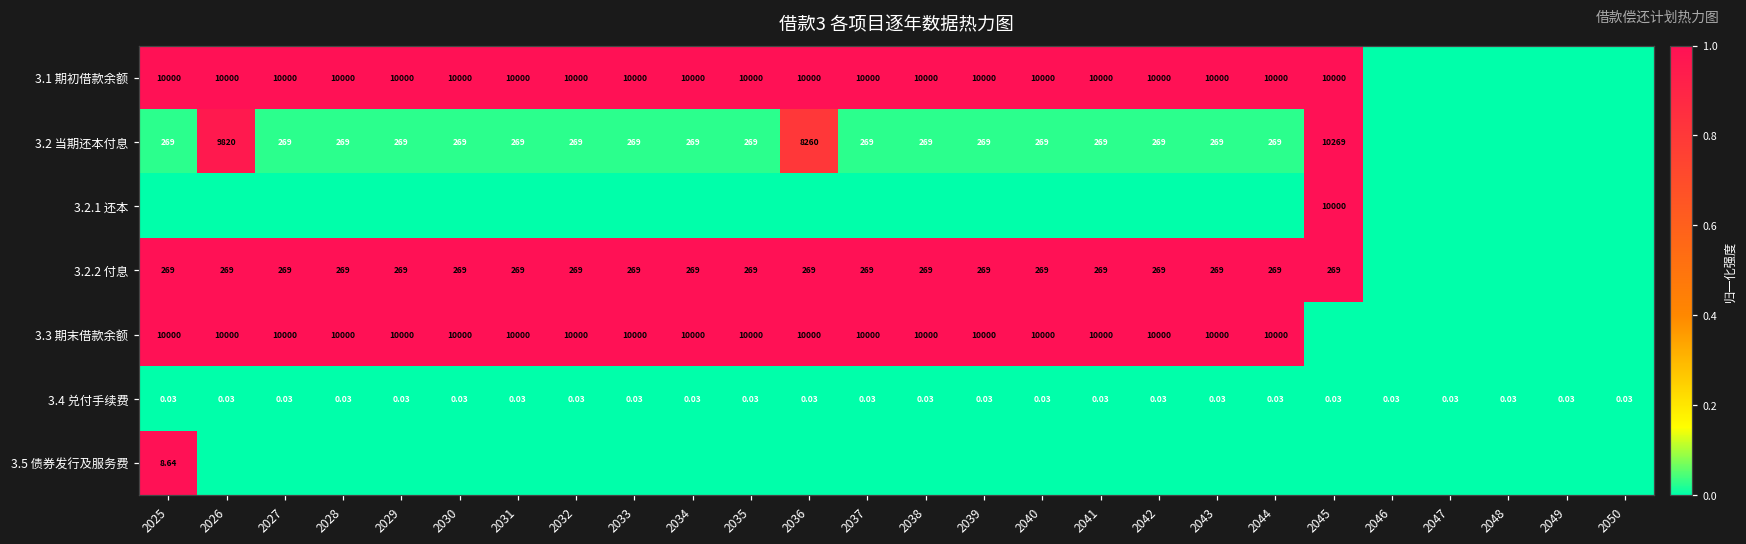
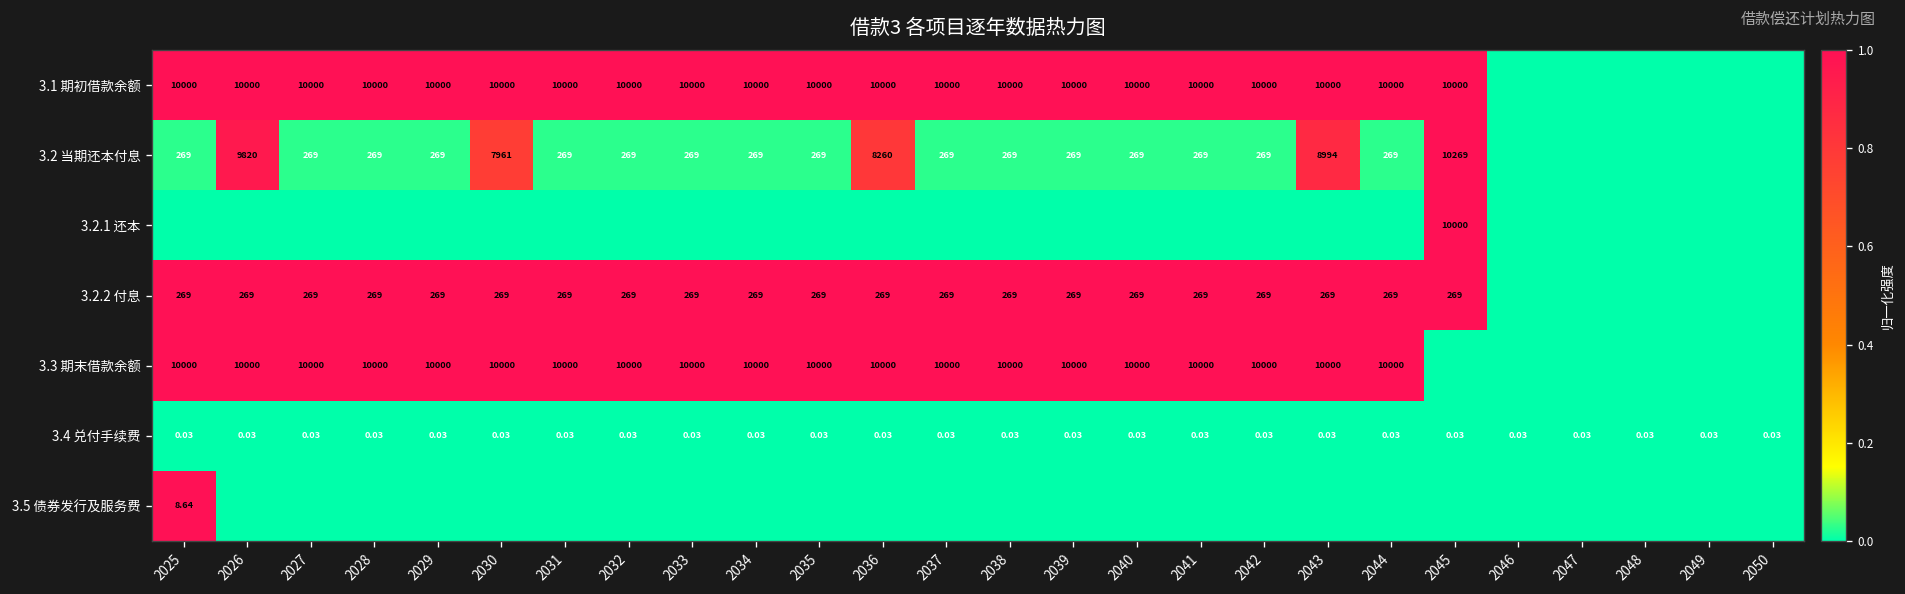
  {
    "3.1 期初借款余额": {
      "2025": 10000,
      "2026": 10000,
      "2027": 10000,
      "2028": 10000,
      "2029": 10000,
      "2030": 10000,
      "2031": 10000,
      "2032": 10000,
      "2033": 10000,
      "2034": 10000,
      "2035": 10000,
      "2036": 10000,
      "2037": 10000,
      "2038": 10000,
      "2039": 10000,
      "2040": 10000,
      "2041": 10000,
      "2042": 10000,
      "2043": 10000,
      "2044": 10000,
      "2045": 10000
    },
    "3.2 当期还本付息": {
      "2025": 269,
      "2026": 9820,
      "2027": 269,
      "2028": 269,
      "2029": 269,
-     "2030": 269,
+     "2030": 7961,
      "2031": 269,
      "2032": 269,
      "2033": 269,
      "2034": 269,
      "2035": 269,
      "2036": 8260,
      "2037": 269,
      "2038": 269,
      "2039": 269,
      "2040": 269,
      "2041": 269,
      "2042": 269,
-     "2043": 269,
+     "2043": 8994,
      "2044": 269,
      "2045": 10269
    },
    "3.2.1 还本": {
      "2045": 10000
    },
    "3.2.2 付息": {
      "2025": 269,
      "2026": 269,
      "2027": 269,
      "2028": 269,
      "2029": 269,
      "2030": 269,
      "2031": 269,
      "2032": 269,
      "2033": 269,
      "2034": 269,
      "2035": 269,
      "2036": 269,
      "2037": 269,
      "2038": 269,
      "2039": 269,
      "2040": 269,
      "2041": 269,
      "2042": 269,
      "2043": 269,
      "2044": 269,
      "2045": 269
    },
    "3.3 期末借款余额": {
      "2025": 10000,
      "2026": 10000,
      "2027": 10000,
      "2028": 10000,
      "2029": 10000,
      "2030": 10000,
      "2031": 10000,
      "2032": 10000,
      "2033": 10000,
      "2034": 10000,
      "2035": 10000,
      "2036": 10000,
      "2037": 10000,
      "2038": 10000,
      "2039": 10000,
      "2040": 10000,
      "2041": 10000,
      "2042": 10000,
      "2043": 10000,
      "2044": 10000
    },
    "3.4 兑付手续费": {
      "2025": 0.03,
      "2026": 0.03,
      "2027": 0.03,
      "2028": 0.03,
      "2029": 0.03,
      "2030": 0.03,
      "2031": 0.03,
      "2032": 0.03,
      "2033": 0.03,
      "2034": 0.03,
      "2035": 0.03,
      "2036": 0.03,
      "2037": 0.03,
      "2038": 0.03,
      "2039": 0.03,
      "2040": 0.03,
      "2041": 0.03,
      "2042": 0.03,
      "2043": 0.03,
      "2044": 0.03,
      "2045": 0.03,
      "2046": 0.03,
      "2047": 0.03,
      "2048": 0.03,
      "2049": 0.03,
      "2050": 0.03
    },
    "3.5 债券发行及服务费": {
      "2025": 8.64
    }
  }
